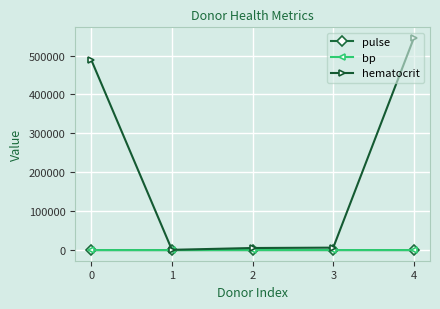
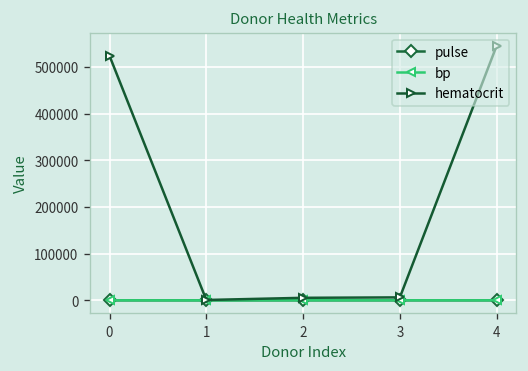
  {
    "bp": {
      "0": 0,
      "4": 0
    },
    "hematocrit": {
-     "0": 490000
+     "0": 520000
    }
  }
